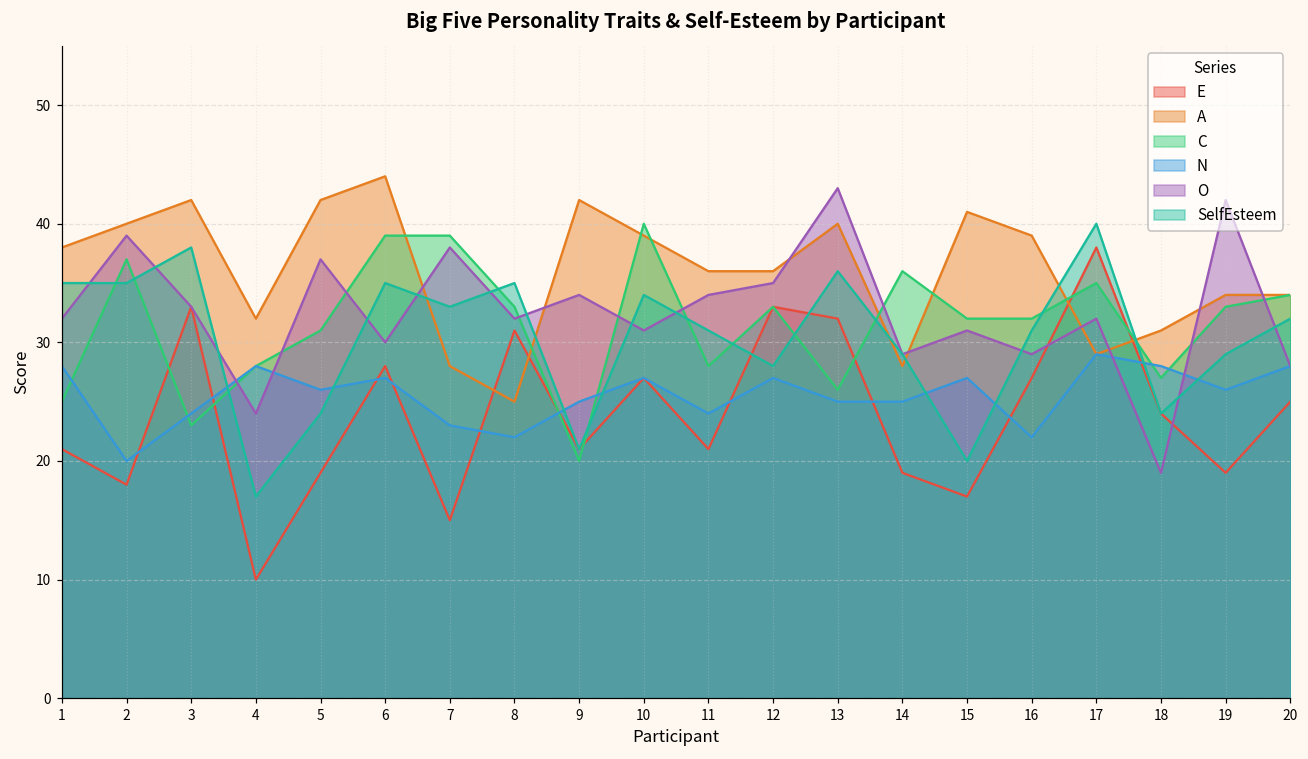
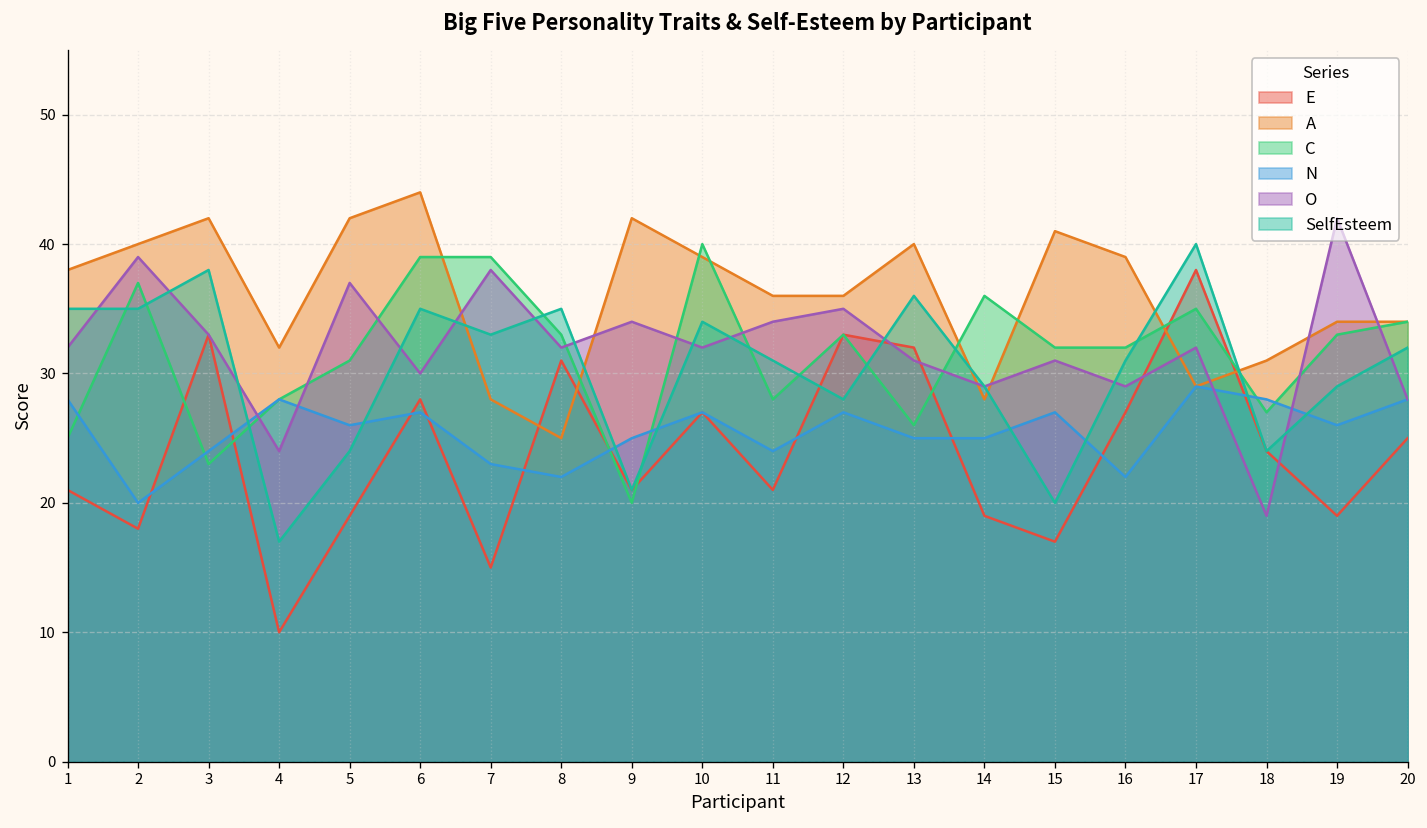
  {
    "O": {
      "1": 32,
      "2": 39,
      "4": 24,
      "5": 37,
      "6": 30,
      "7": 38,
      "8": 32,
      "9": 34,
-     "10": 31,
+     "10": 32,
      "11": 34,
      "12": 35,
-     "13": 43,
+     "13": 31,
      "15": 31,
      "16": 29,
      "17": 32,
      "18": 19
    }
  }
